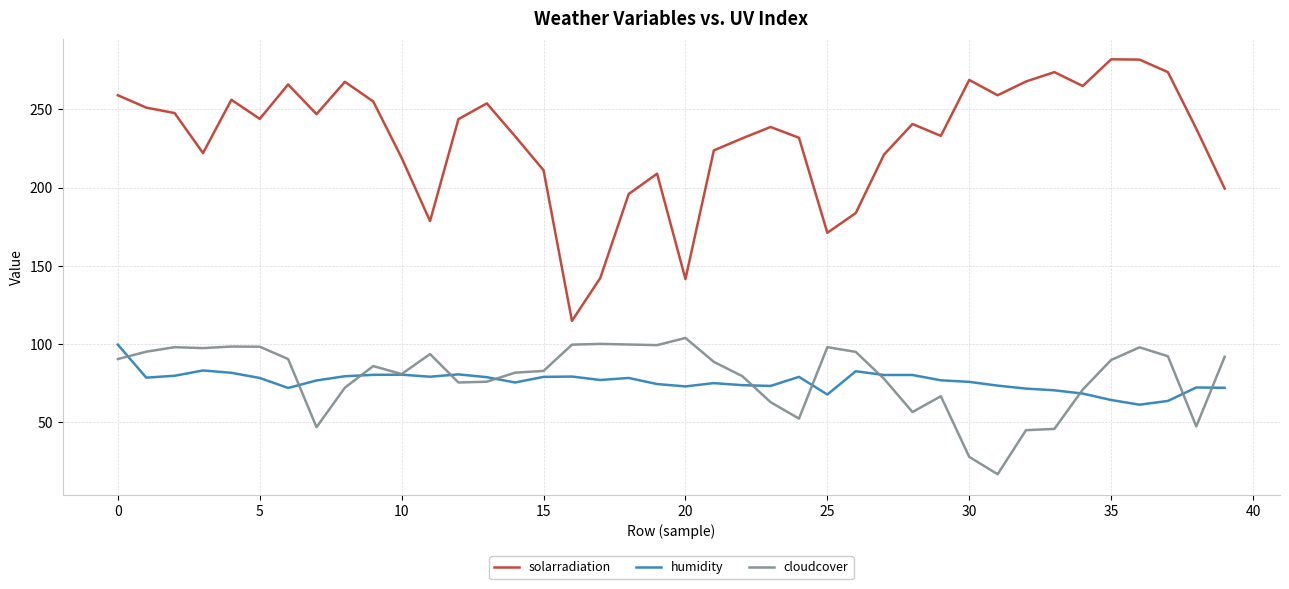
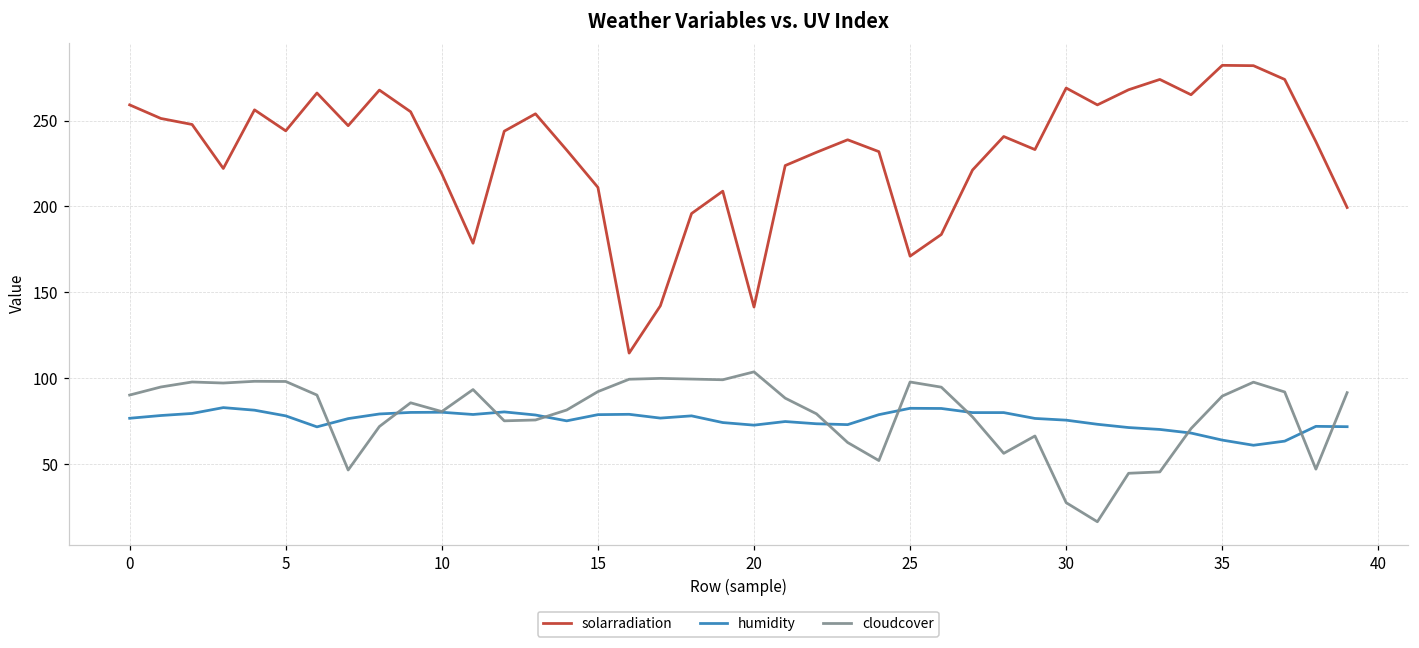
  {
    "solarradiation": {
      "0": 259,
      "5": 244,
      "10": 219,
      "15": 211,
      "20": 142,
      "25": 171,
      "30": 269,
      "35": 282
    },
    "humidity": {
-     "0": 100,
+     "0": 77,
      "5": 78,
      "15": 79,
      "20": 73,
-     "25": 68,
+     "25": 83,
      "30": 76,
      "35": 64
    },
    "cloudcover": {
      "0": 90,
      "5": 98,
-     "15": 83,
+     "15": 92,
      "20": 104,
      "25": 98,
      "30": 28,
      "35": 90
    }
  }
